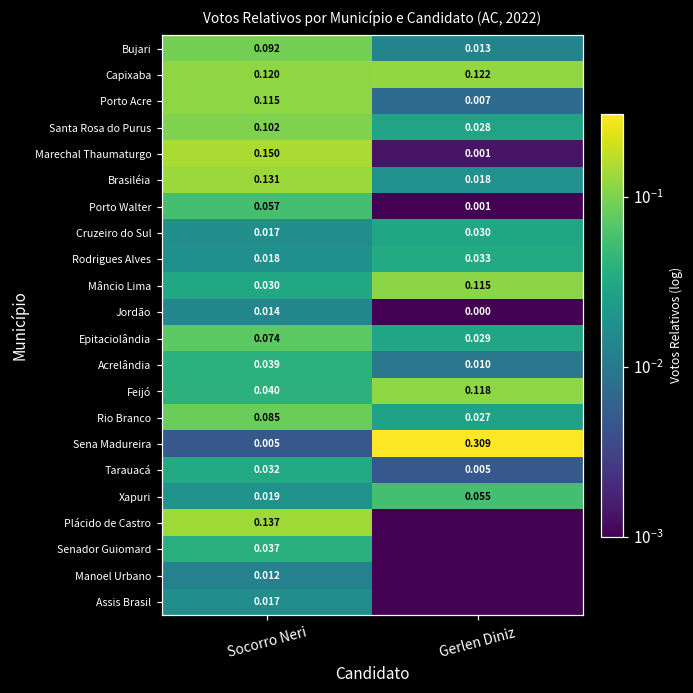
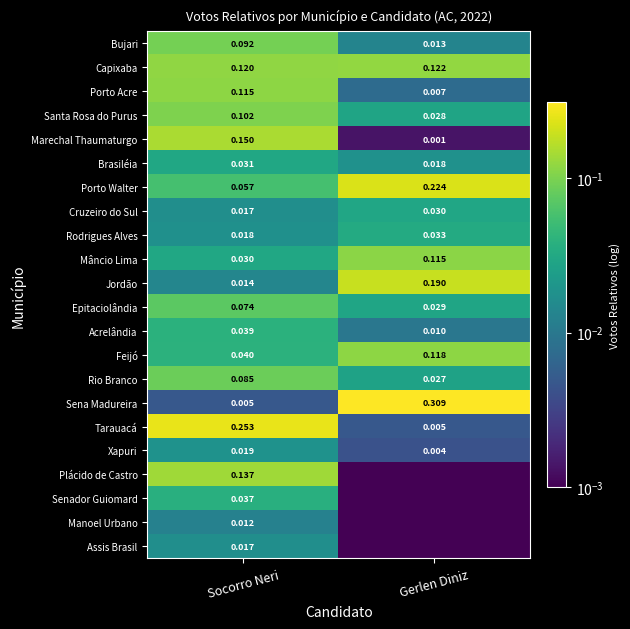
  {
    "Bujari": {
      "Socorro Neri": 0.092,
      "Gerlen Diniz": 0.013
    },
    "Capixaba": {
      "Socorro Neri": 0.120,
      "Gerlen Diniz": 0.122
    },
    "Porto Acre": {
      "Socorro Neri": 0.115,
      "Gerlen Diniz": 0.007
    },
    "Santa Rosa do Purus": {
      "Socorro Neri": 0.102,
      "Gerlen Diniz": 0.028
    },
    "Marechal Thaumaturgo": {
      "Socorro Neri": 0.150,
      "Gerlen Diniz": 0.001
    },
    "Brasiléia": {
-     "Socorro Neri": 0.131,
+     "Socorro Neri": 0.031,
      "Gerlen Diniz": 0.018
    },
    "Porto Walter": {
      "Socorro Neri": 0.057,
-     "Gerlen Diniz": 0.001
+     "Gerlen Diniz": 0.224
    },
    "Cruzeiro do Sul": {
      "Socorro Neri": 0.017,
      "Gerlen Diniz": 0.030
    },
    "Rodrigues Alves": {
      "Socorro Neri": 0.018,
      "Gerlen Diniz": 0.033
    },
    "Mâncio Lima": {
      "Socorro Neri": 0.030,
      "Gerlen Diniz": 0.115
    },
    "Jordão": {
      "Socorro Neri": 0.014,
-     "Gerlen Diniz": 0.000
+     "Gerlen Diniz": 0.190
    },
    "Epitaciolândia": {
      "Socorro Neri": 0.074,
      "Gerlen Diniz": 0.029
    },
    "Acrelândia": {
      "Socorro Neri": 0.039,
      "Gerlen Diniz": 0.010
    },
    "Feijó": {
      "Socorro Neri": 0.040,
      "Gerlen Diniz": 0.118
    },
    "Rio Branco": {
      "Socorro Neri": 0.085,
      "Gerlen Diniz": 0.027
    },
    "Sena Madureira": {
      "Socorro Neri": 0.005,
      "Gerlen Diniz": 0.309
    },
    "Tarauacá": {
-     "Socorro Neri": 0.032,
+     "Socorro Neri": 0.253,
      "Gerlen Diniz": 0.005
    },
    "Xapuri": {
      "Socorro Neri": 0.019,
-     "Gerlen Diniz": 0.055
+     "Gerlen Diniz": 0.004
    },
    "Plácido de Castro": {
      "Socorro Neri": 0.137
    },
    "Senador Guiomard": {
      "Socorro Neri": 0.037
    },
    "Manoel Urbano": {
      "Socorro Neri": 0.012
    },
    "Assis Brasil": {
      "Socorro Neri": 0.017
    }
  }
